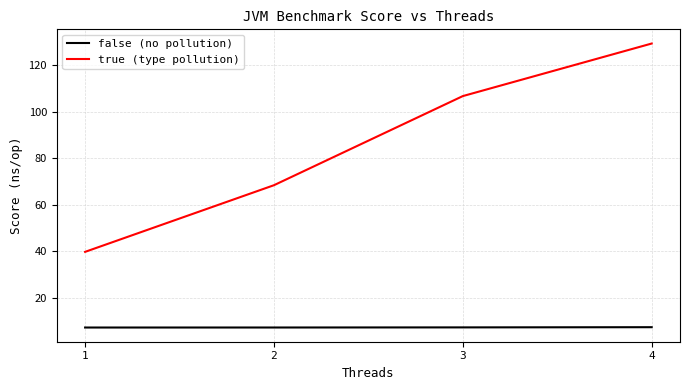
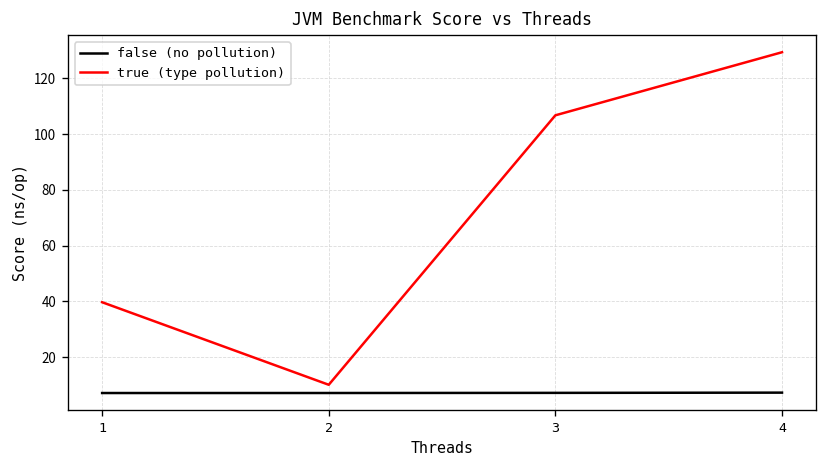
  {
    "false (no pollution)": {
      "1": 7,
      "2": 7,
      "3": 7,
      "4": 7
    },
    "true (type pollution)": {
      "1": 40,
-     "2": 68,
+     "2": 10,
      "3": 107,
      "4": 129
    }
  }
